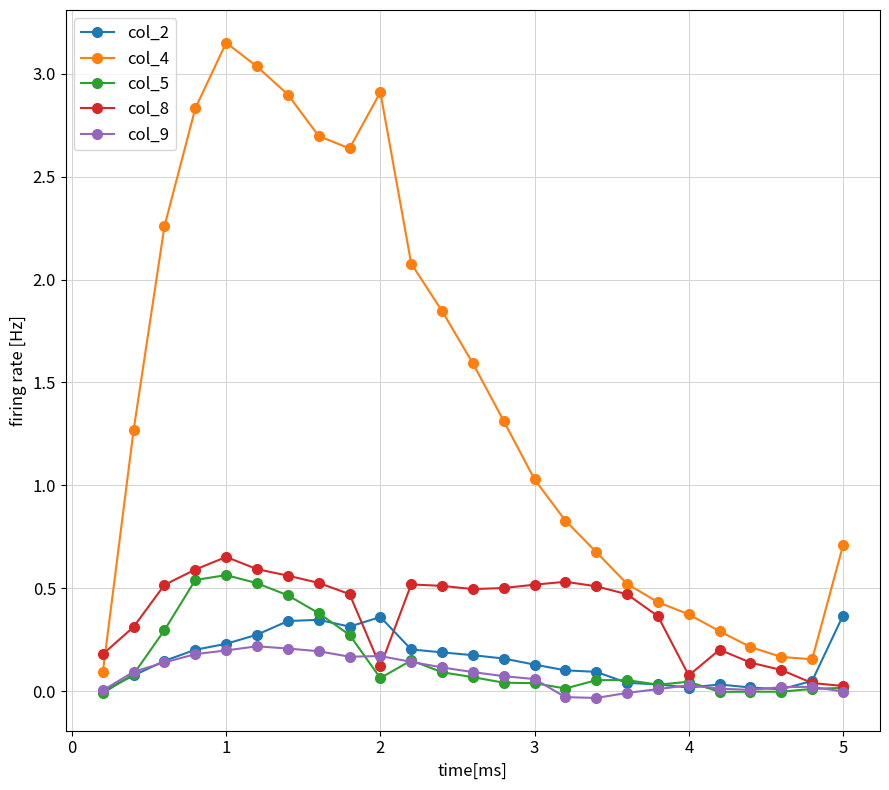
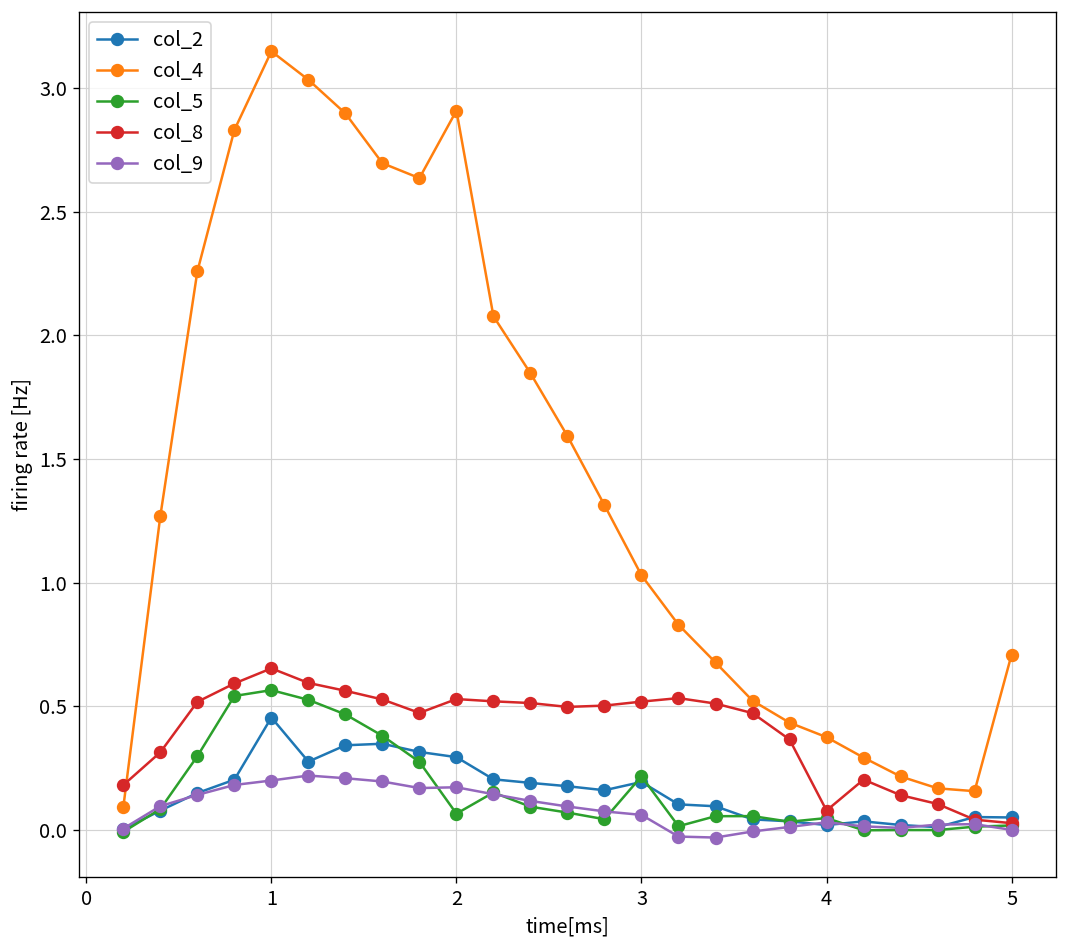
  {
    "col_2": {
-     "1": 0.23,
-     "2": 0.36,
-     "3": 0.13,
-     "5": 0.37
+     "1": 0.45,
+     "2": 0.29,
+     "3": 0.19,
+     "5": 0.05
    },
    "col_4": {
      "1": 3.15,
      "2": 2.91,
      "3": 1.03,
      "4": 0.37,
      "5": 0.71
    },
    "col_5": {
      "1": 0.56,
      "2": 0.06,
-     "3": 0.04,
+     "3": 0.22,
      "4": 0.05
    },
    "col_8": {
      "1": 0.65,
-     "2": 0.12,
+     "2": 0.53,
      "3": 0.52,
      "4": 0.08
    },
    "col_9": {
      "1": 0.20,
      "2": 0.17,
      "3": 0.06,
      "5": 0.00
    }
  }
